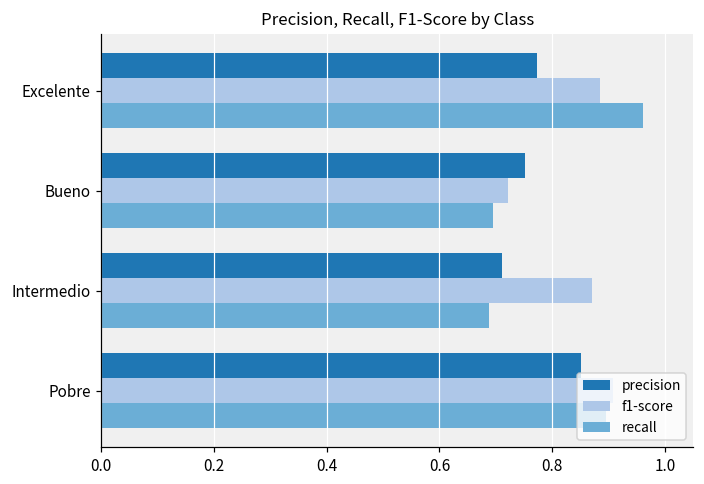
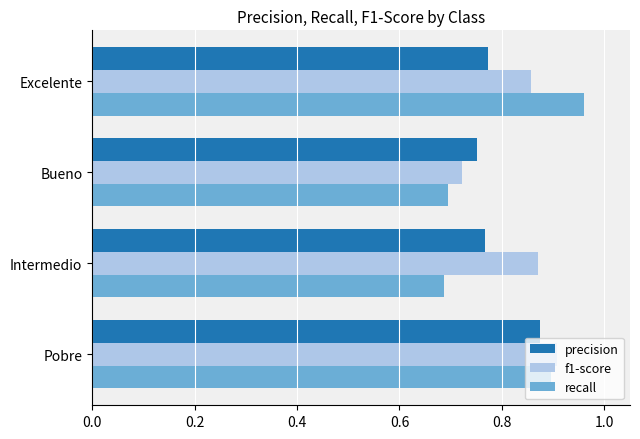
  {
    "precision": {
      "Excelente": 0.77,
      "Bueno": 0.75,
-     "Intermedio": 0.71,
-     "Pobre": 0.85
+     "Intermedio": 0.77,
+     "Pobre": 0.87
    },
    "f1-score": {
-     "Excelente": 0.88,
+     "Excelente": 0.86,
      "Bueno": 0.72,
      "Intermedio": 0.87
    },
    "recall": {
      "Excelente": 0.96,
      "Bueno": 0.69,
      "Intermedio": 0.69
    }
  }
